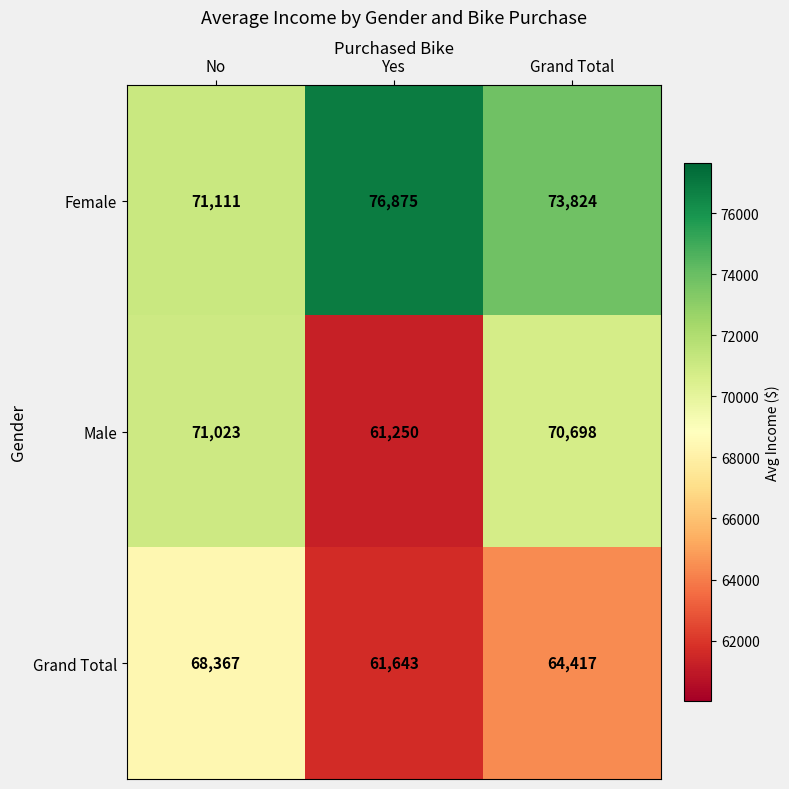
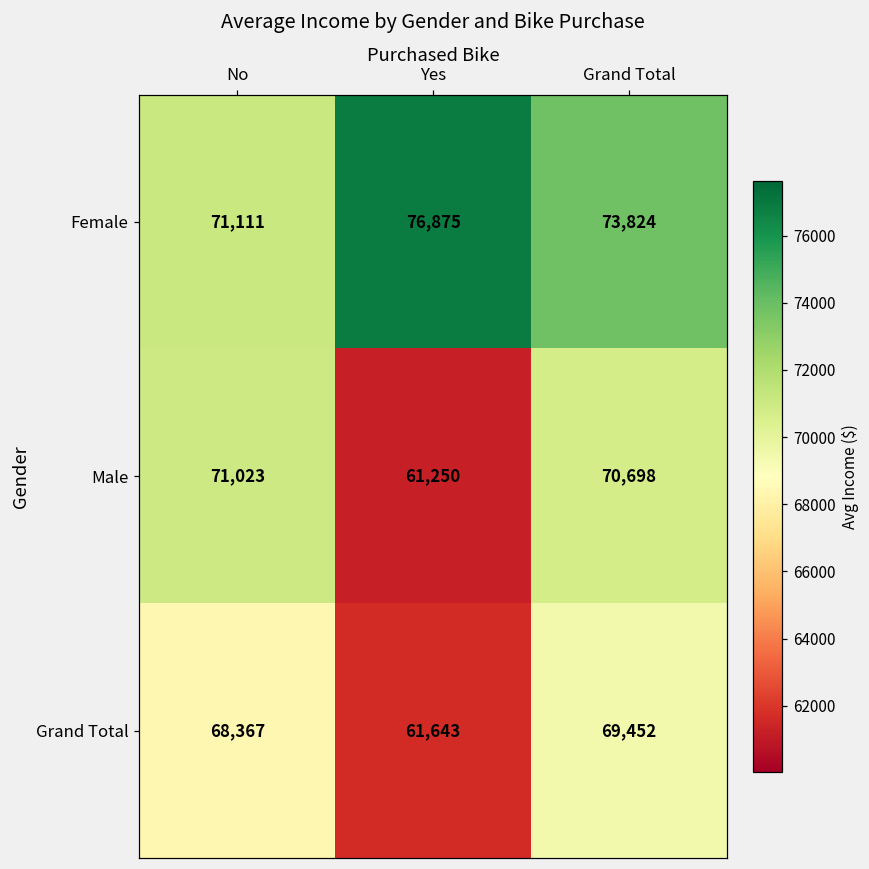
  {
    "Female": {
      "No": "71,111",
      "Yes": "76,875",
      "Grand Total": "73,824"
    },
    "Male": {
      "No": "71,023",
      "Yes": "61,250",
      "Grand Total": "70,698"
    },
    "Grand Total": {
      "No": "68,367",
      "Yes": "61,643",
-     "Grand Total": "64,417"
+     "Grand Total": "69,452"
    }
  }
